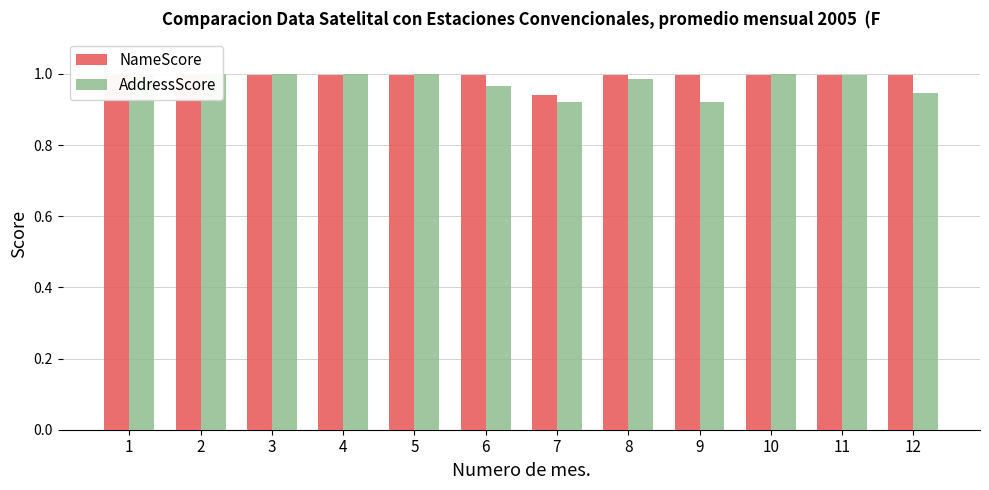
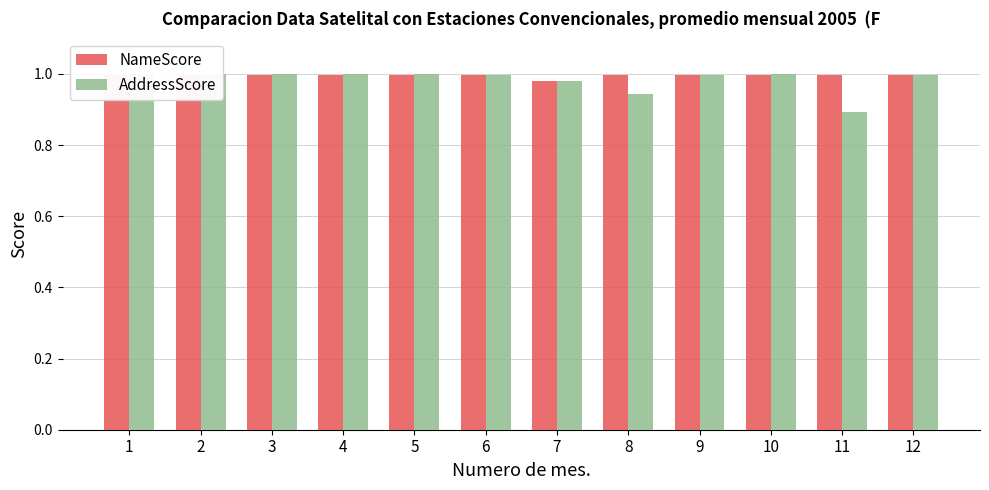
  {
    "NameScore": {
      "3": 1.00,
      "4": 1.00,
      "5": 1.00,
      "6": 1.00,
-     "7": 0.94,
+     "7": 0.98,
      "8": 1.00,
      "9": 1.00,
      "10": 1.00,
      "11": 1.00,
      "12": 1.00
    },
    "AddressScore": {
      "3": 1.00,
      "4": 1.00,
      "5": 1.00,
-     "6": 0.97,
-     "7": 0.92,
-     "8": 0.98,
-     "9": 0.92,
+     "6": 1.00,
+     "7": 0.98,
+     "8": 0.94,
+     "9": 1.00,
      "10": 1.00,
-     "11": 1.00,
-     "12": 0.95
+     "11": 0.89,
+     "12": 1.00
    }
  }
